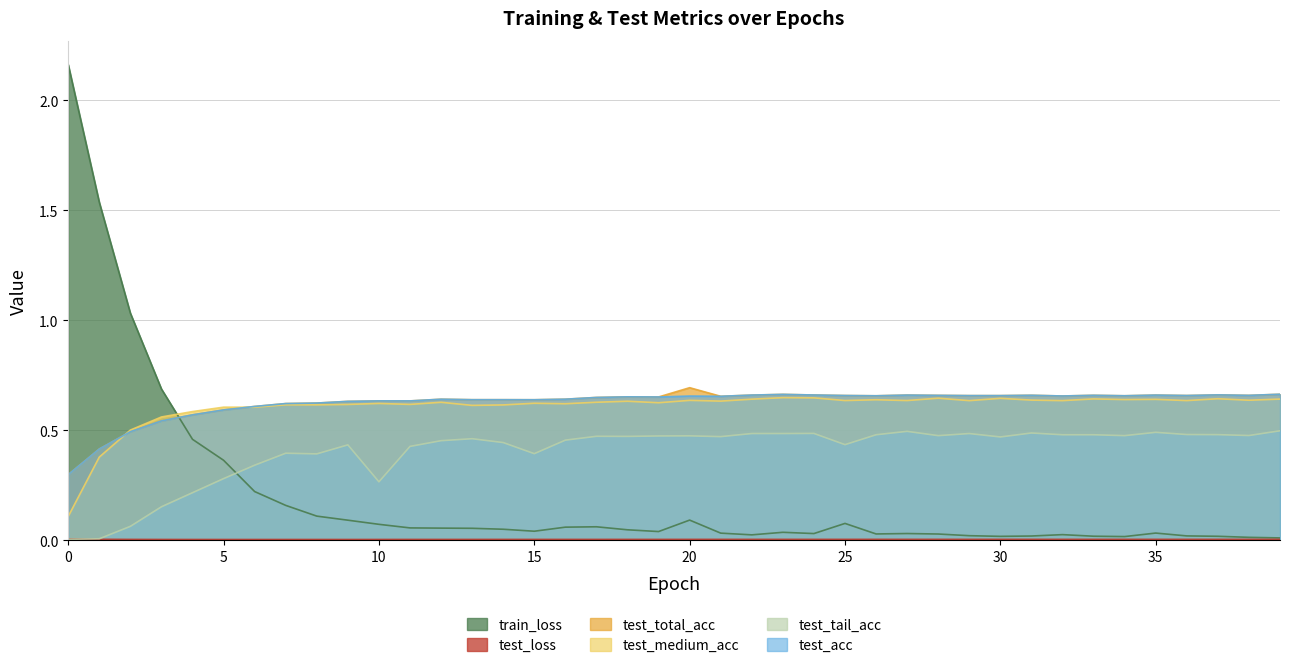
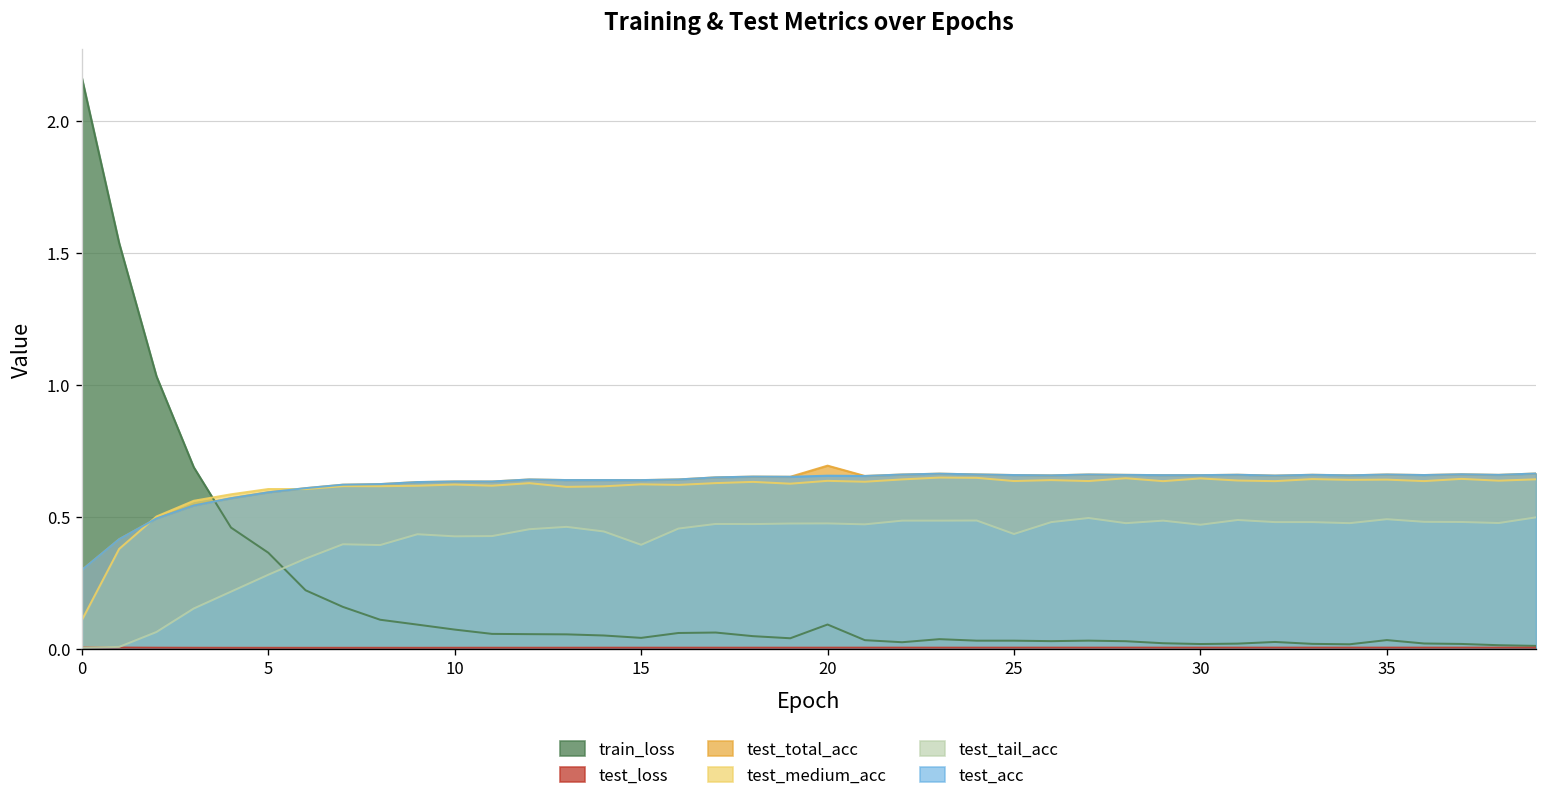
  {
    "train_loss": {
      "0": 2.16,
      "5": 0.36,
      "10": 0.07,
      "15": 0.04,
      "20": 0.09,
-     "25": 0.08,
+     "25": 0.03,
      "30": 0.02,
      "35": 0.03
    },
    "test_loss": {
      "5": 0.00,
      "10": 0.00,
      "15": 0.00,
      "20": 0.00,
      "25": 0.00,
      "30": 0.00,
      "35": 0.00
    },
    "test_tail_acc": {
      "5": 0.28,
-     "10": 0.27,
+     "10": 0.43,
      "15": 0.39,
      "20": 0.47,
      "25": 0.43,
      "30": 0.47,
      "35": 0.49
    },
    "test_acc": {
      "20": 0.66
    }
  }
